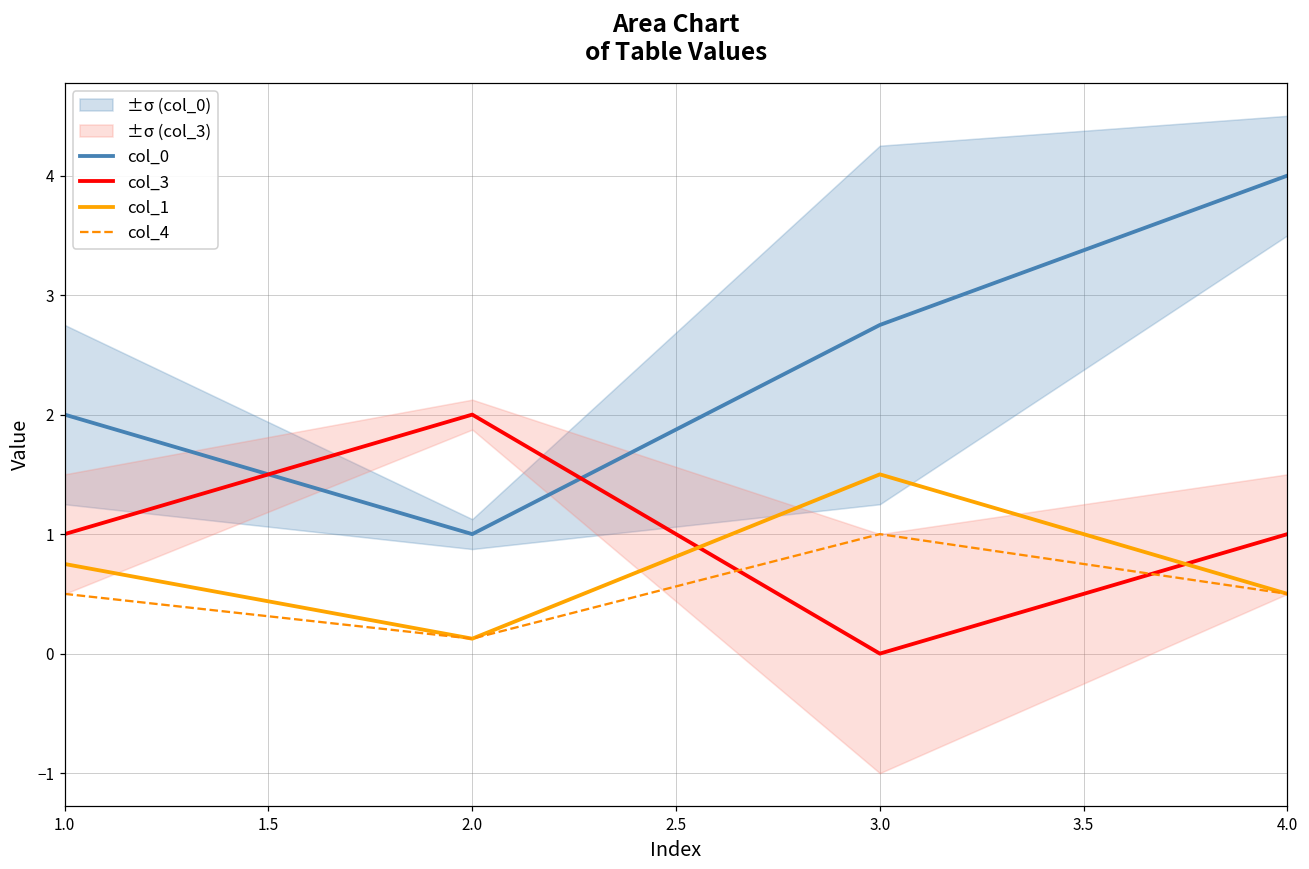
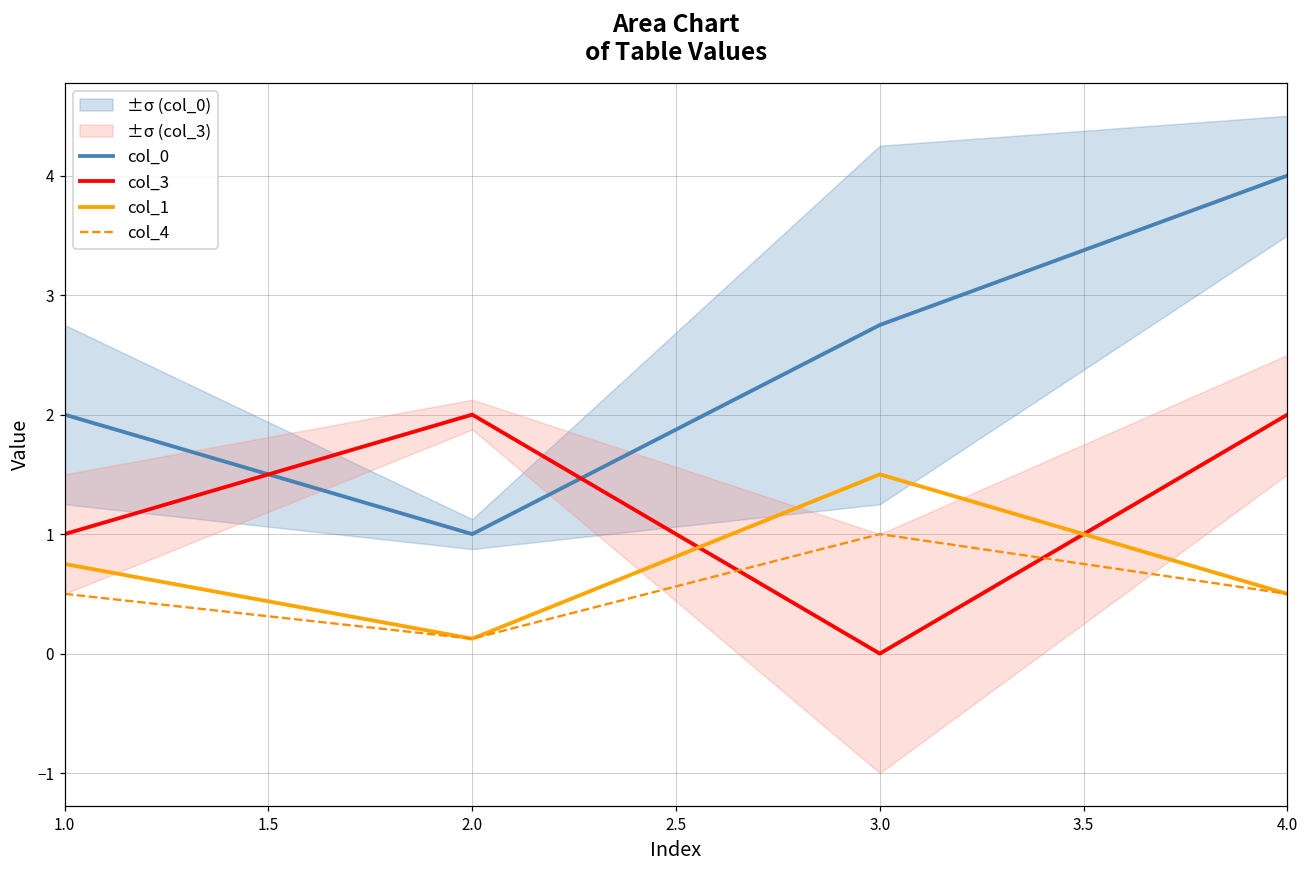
  {
    "col_3": {
      "1.0": 1,
      "2.0": 2,
      "3.0": 0,
-     "4.0": 1
+     "4.0": 2
    }
  }
